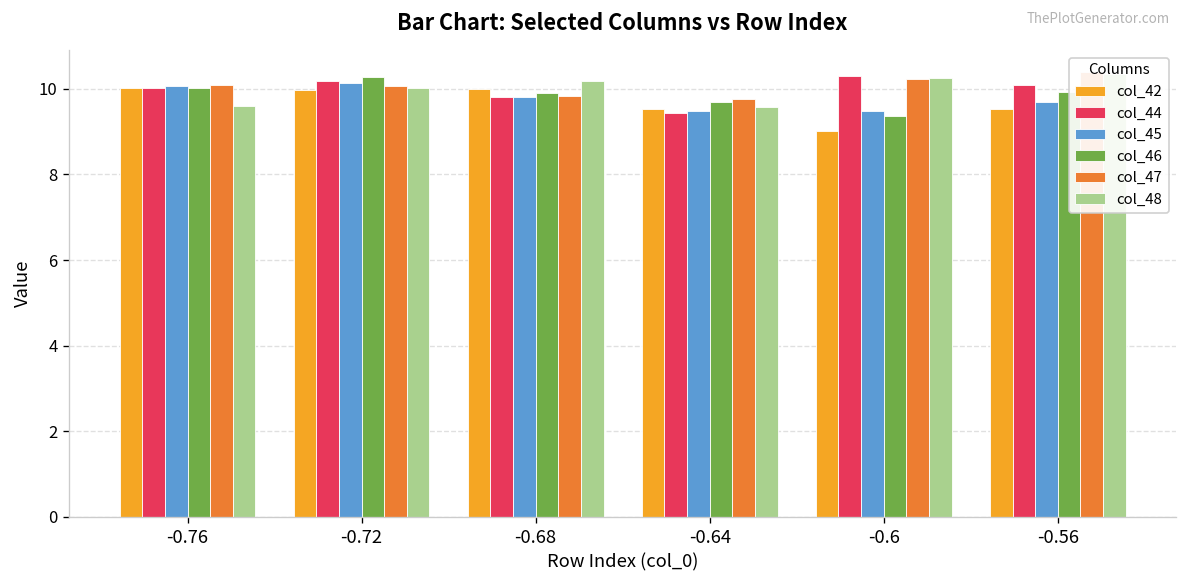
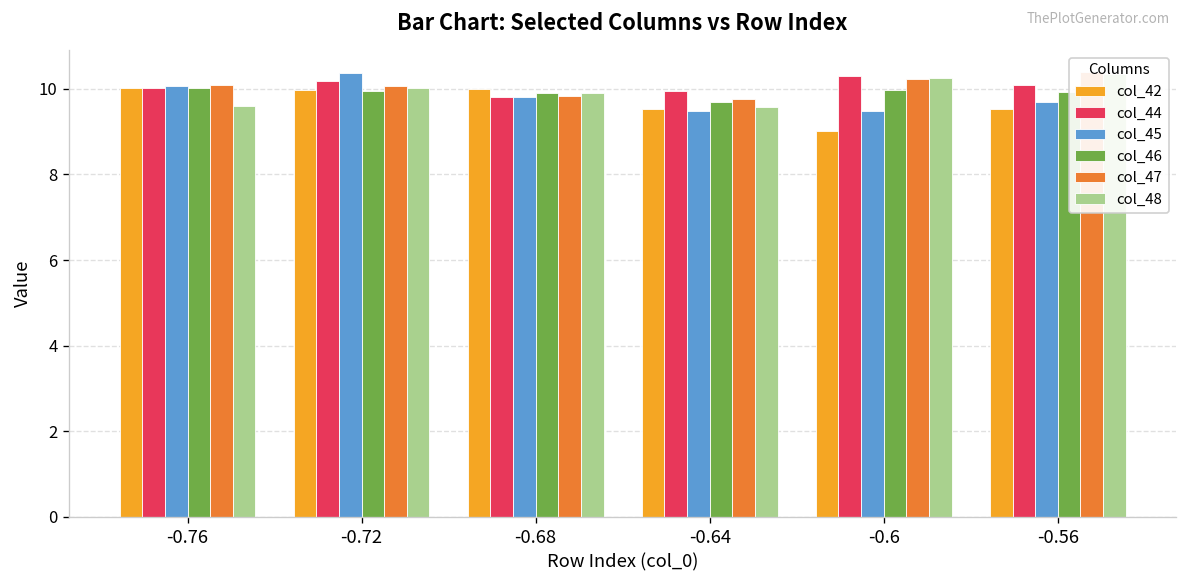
  {
    "col_44": {
      "-0.76": 10.0,
      "-0.72": 10.2,
      "-0.68": 9.8,
-     "-0.64": 9.4,
+     "-0.64": 10.0,
      "-0.6": 10.3,
      "-0.56": 10.1
    },
    "col_45": {
      "-0.76": 10.1,
-     "-0.72": 10.1,
+     "-0.72": 10.4,
      "-0.68": 9.8,
      "-0.64": 9.5,
      "-0.6": 9.5,
      "-0.56": 9.7
    },
    "col_46": {
      "-0.76": 10.0,
-     "-0.72": 10.3,
+     "-0.72": 9.9,
      "-0.68": 9.9,
      "-0.64": 9.7,
-     "-0.6": 9.4
+     "-0.6": 10.0
    },
    "col_48": {
      "-0.76": 9.6,
      "-0.72": 10.0,
-     "-0.68": 10.2,
+     "-0.68": 9.9,
      "-0.64": 9.6,
      "-0.6": 10.3
    }
  }
